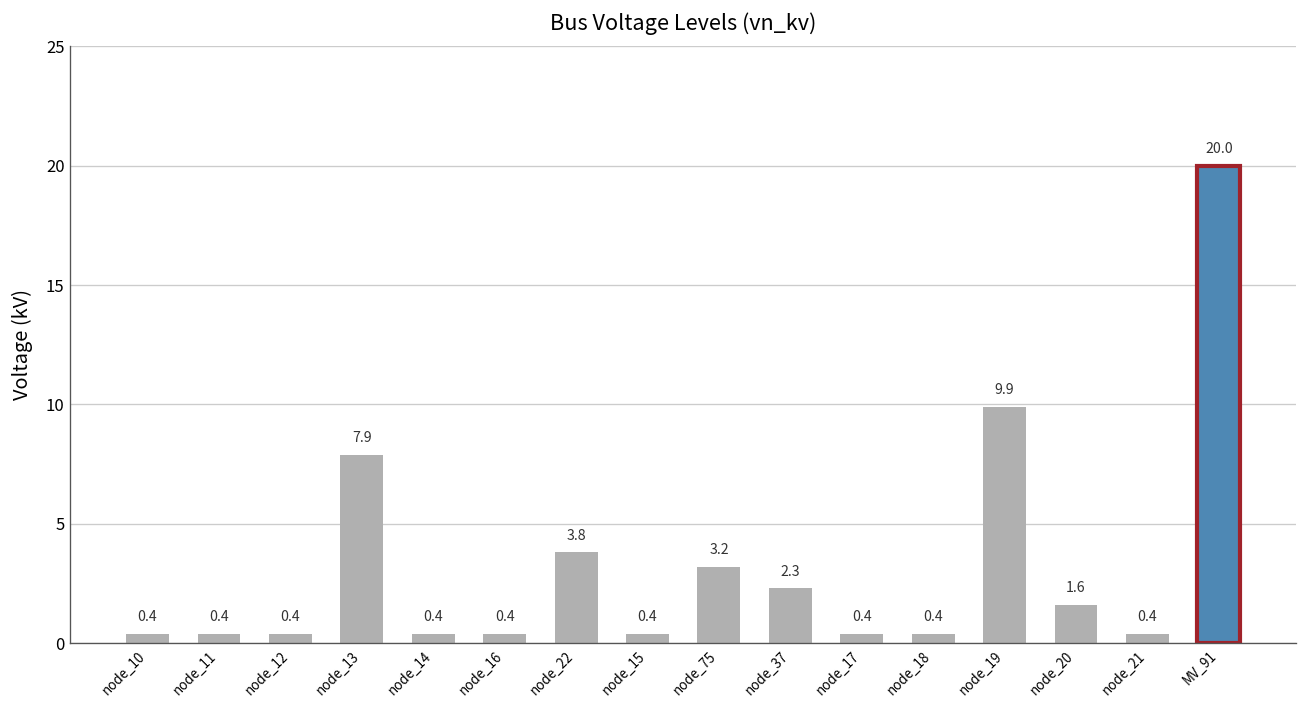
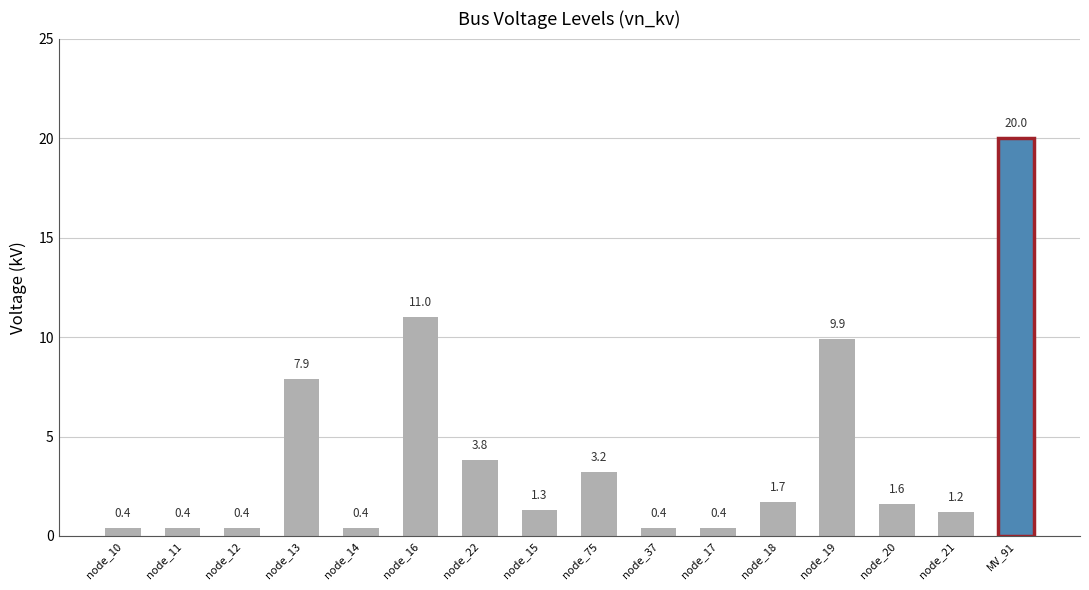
  {
    "node_10": 0.4,
    "node_11": 0.4,
    "node_12": 0.4,
    "node_13": 7.9,
    "node_14": 0.4,
-   "node_16": 0.4,
+   "node_16": 11.0,
    "node_22": 3.8,
-   "node_15": 0.4,
+   "node_15": 1.3,
    "node_75": 3.2,
-   "node_37": 2.3,
+   "node_37": 0.4,
    "node_17": 0.4,
-   "node_18": 0.4,
+   "node_18": 1.7,
    "node_19": 9.9,
    "node_20": 1.6,
-   "node_21": 0.4,
+   "node_21": 1.2,
    "MV_91": 20.0
  }
